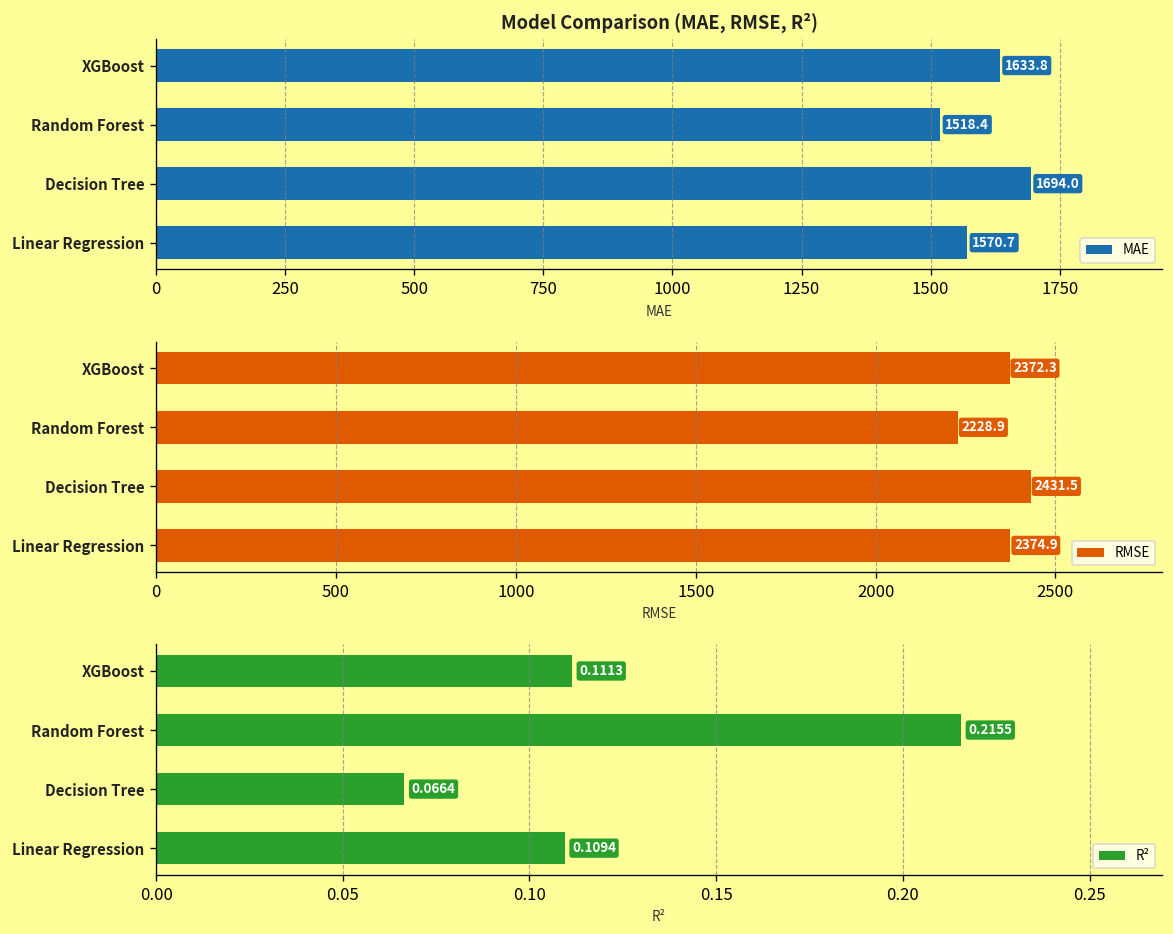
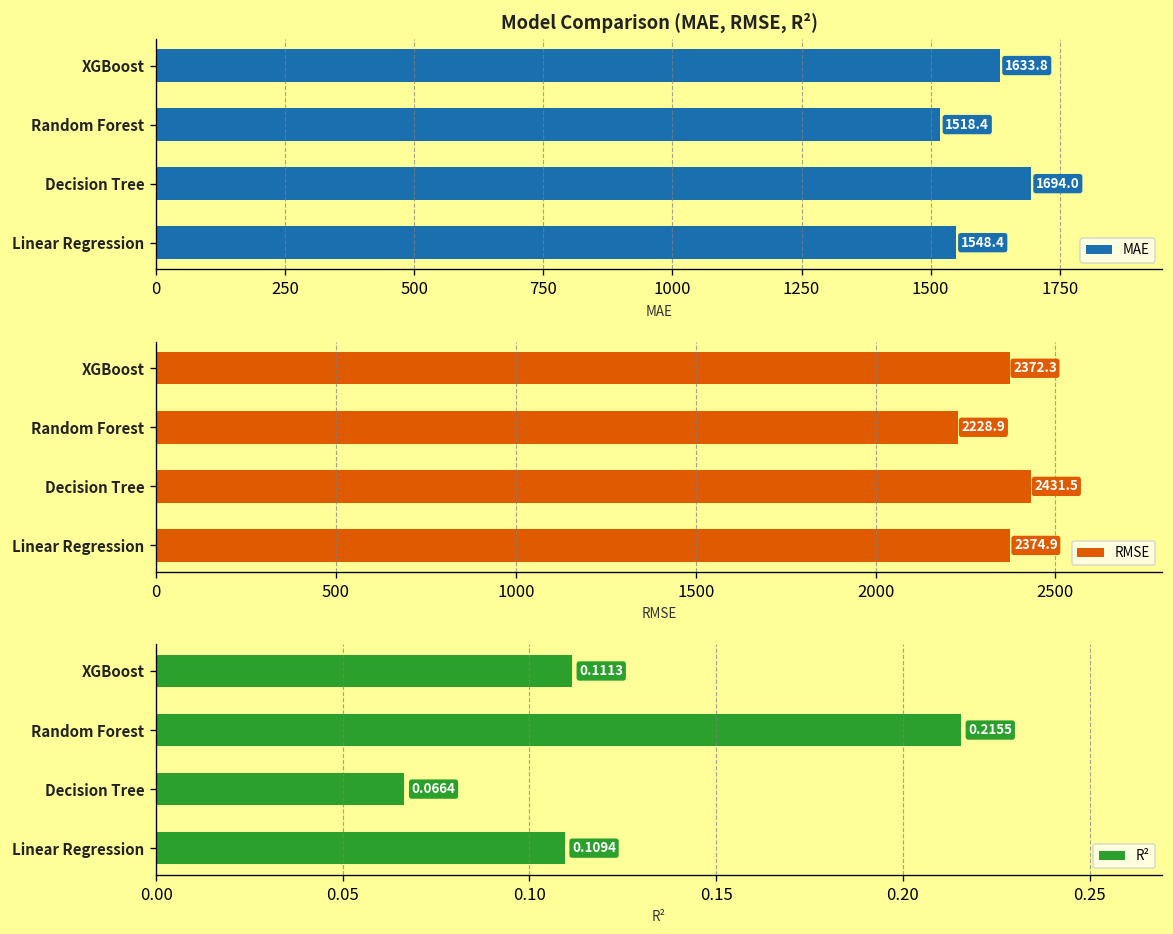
  {
    "Model Comparison (MAE, RMSE, R²)": {
-     "Linear Regression": 1570.7
+     "Linear Regression": 1548.4
    }
  }
